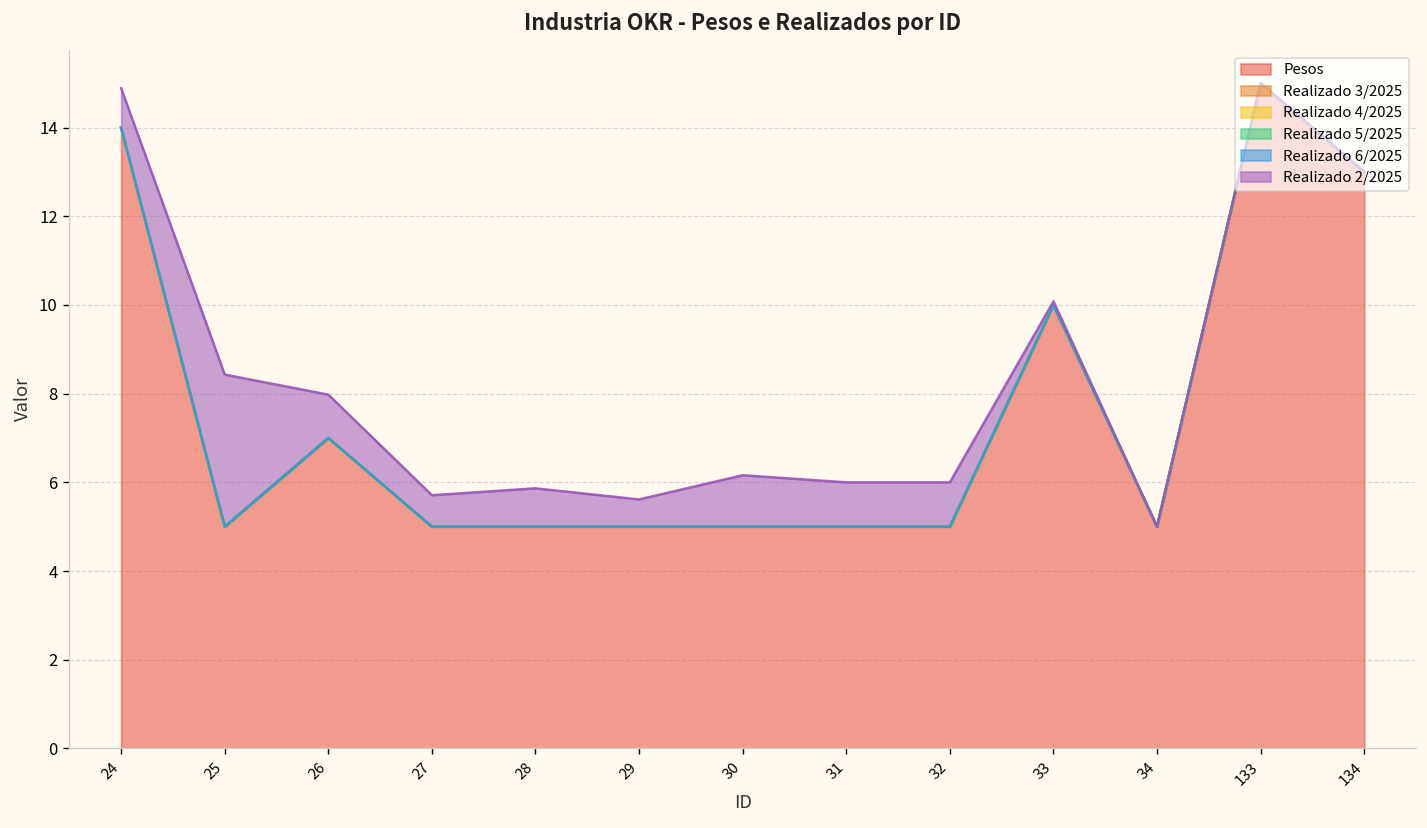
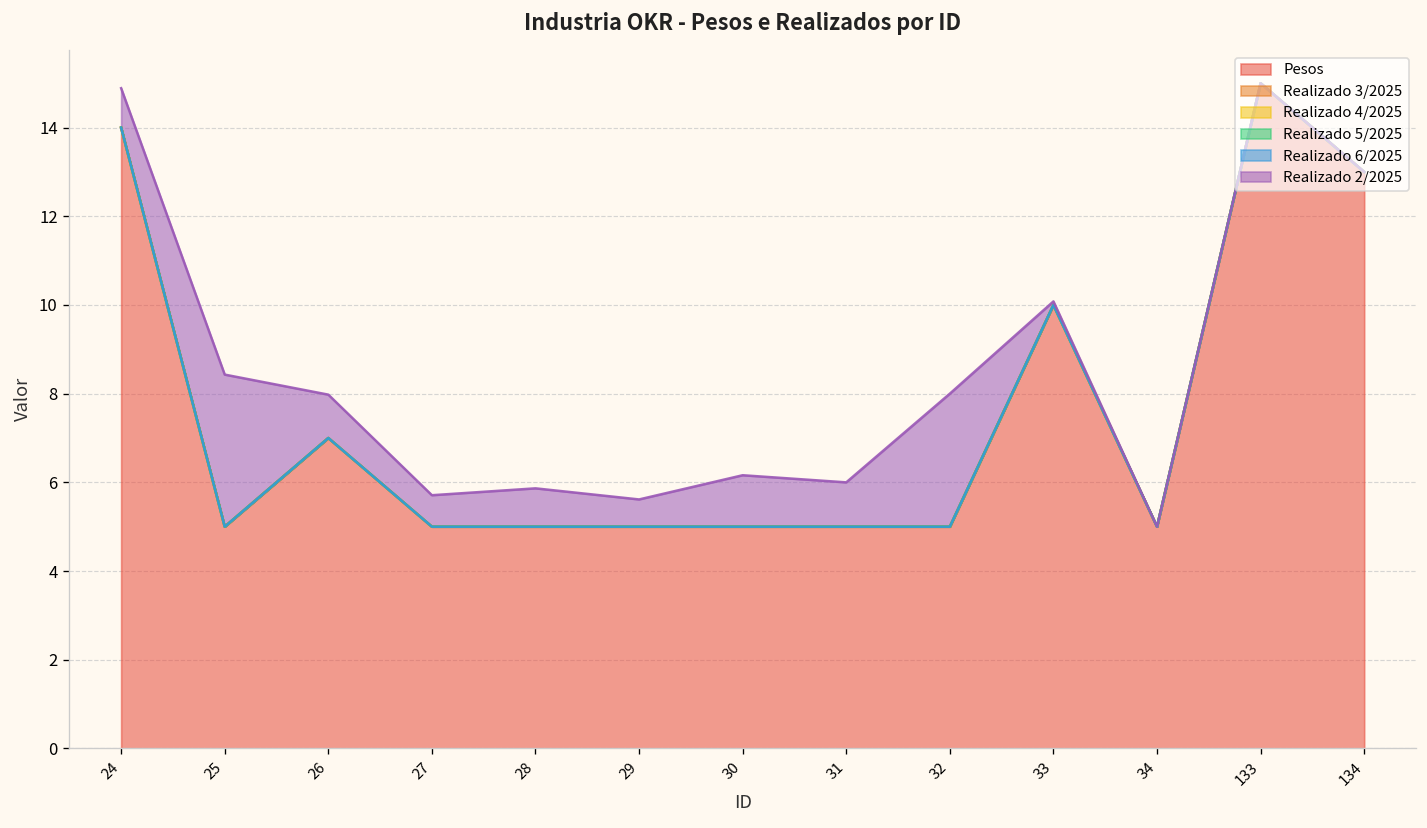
  {
    "Realizado 6/2025": {
      "24": 14,
      "25": 5,
      "26": 7,
      "27": 5,
      "28": 5,
      "29": 5,
      "30": 5,
      "31": 5,
      "32": 5,
      "33": 10
    },
    "Realizado 2/2025": {
      "24": 0.9,
      "25": 3.4,
      "26": 1,
      "27": 0.7,
      "28": 0.9,
      "29": 0.6,
      "30": 1.2,
      "31": 1,
-     "32": 1,
+     "32": 3,
      "33": 0.1
    }
  }
